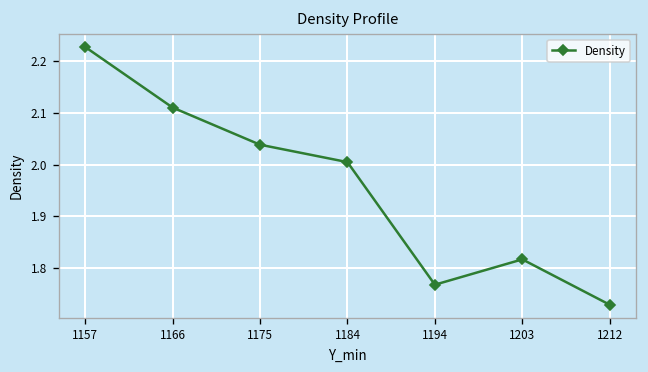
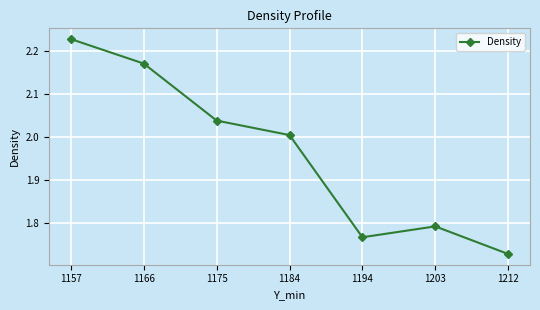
  {
    "1157": 2.23,
-   "1166": 2.11,
+   "1166": 2.17,
    "1175": 2.04,
    "1184": 2.01,
    "1194": 1.77,
-   "1203": 1.82,
+   "1203": 1.79,
    "1212": 1.73
  }
